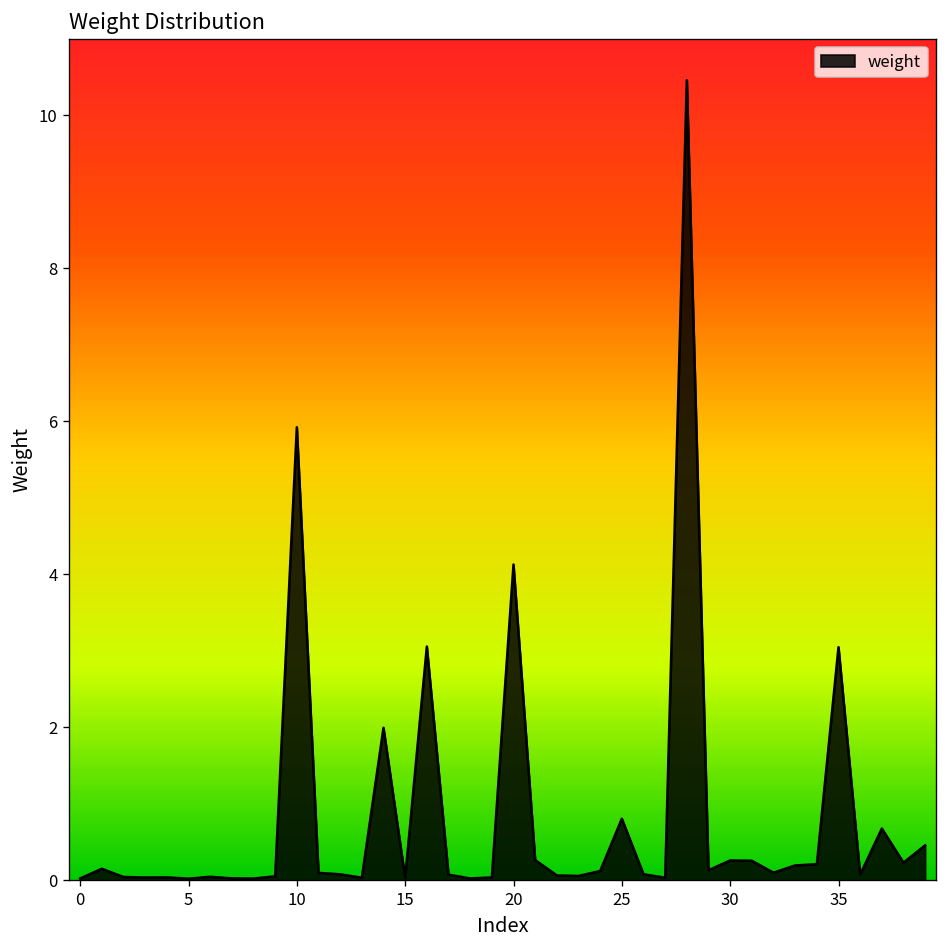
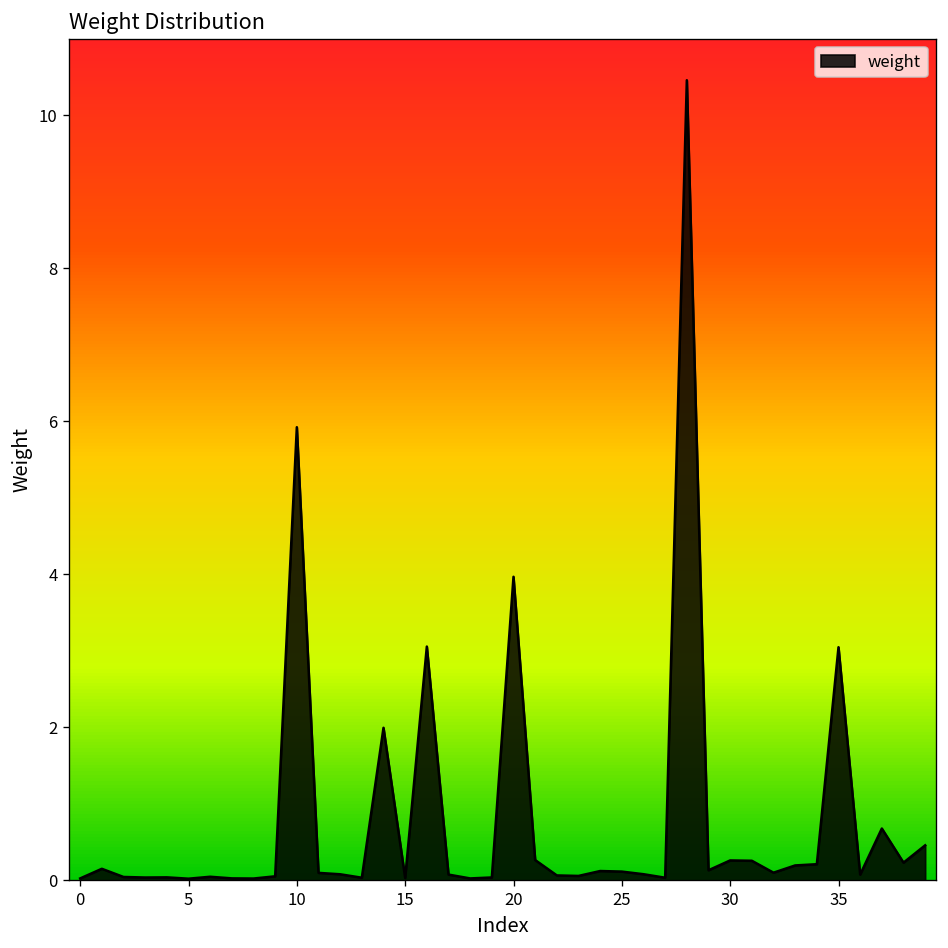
  {
    "0": 0.0,
    "5": 0.0,
    "10": 5.9,
    "15": 0.0,
-   "20": 4.1,
-   "25": 0.8,
+   "20": 4.0,
+   "25": 0.1,
    "30": 0.3,
    "35": 3.0
  }
